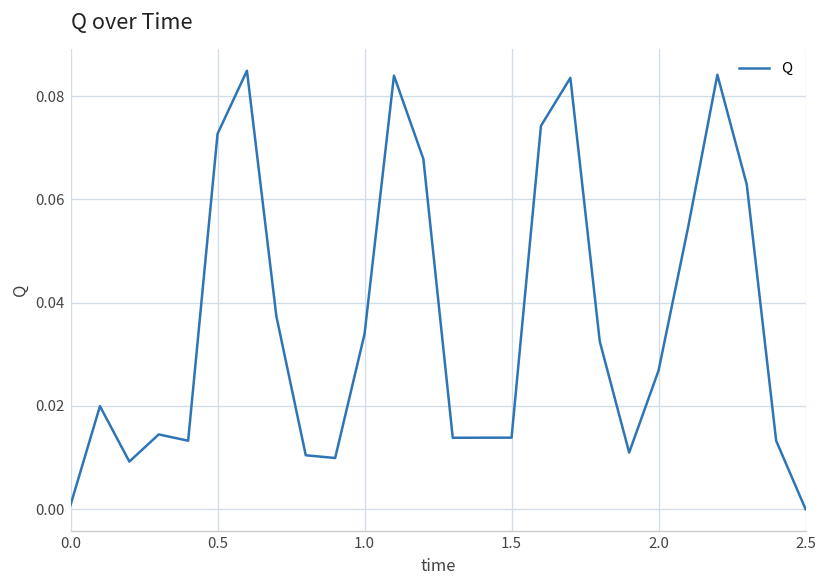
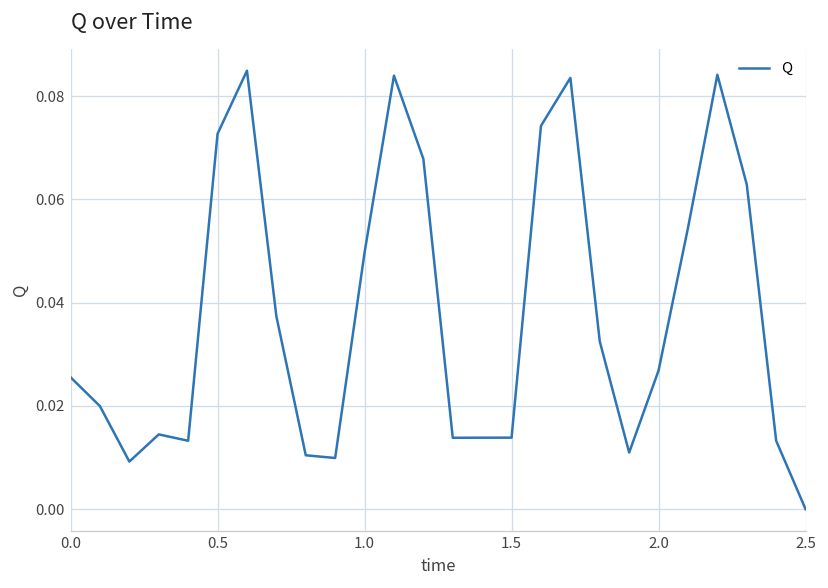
  {
-   "0.0": 0.001,
+   "0.0": 0.026,
    "0.5": 0.073,
-   "1.0": 0.034,
+   "1.0": 0.050,
    "1.5": 0.014,
    "2.0": 0.027,
    "2.5": 0.000
  }
